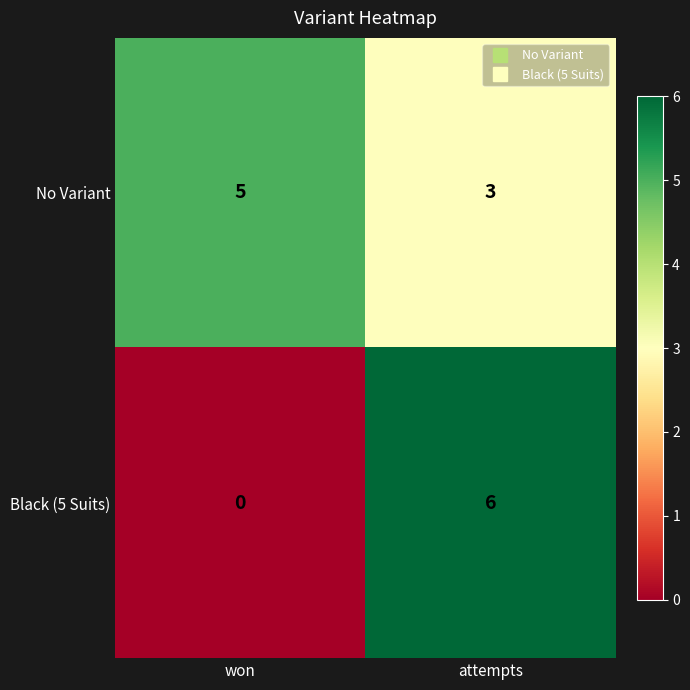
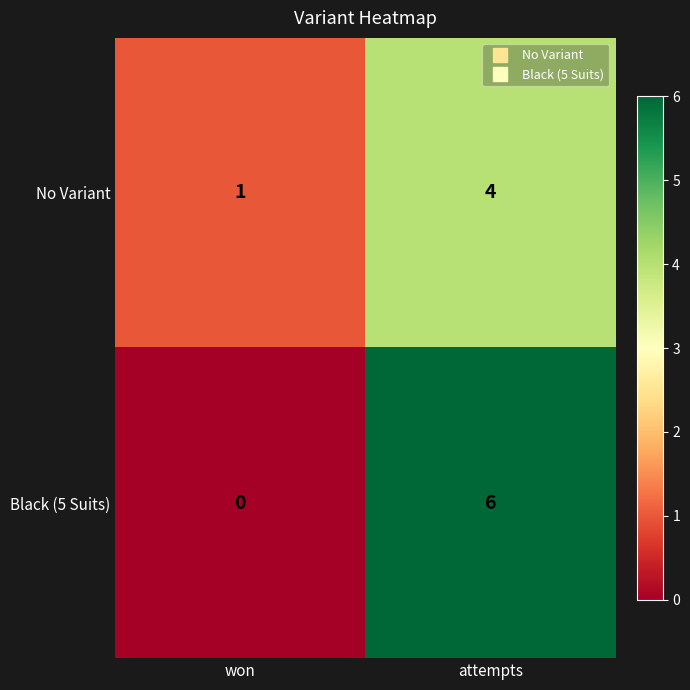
  {
    "No Variant": {
-     "won": 5,
-     "attempts": 3
+     "won": 1,
+     "attempts": 4
    },
    "Black (5 Suits)": {
      "won": 0,
      "attempts": 6
    }
  }
